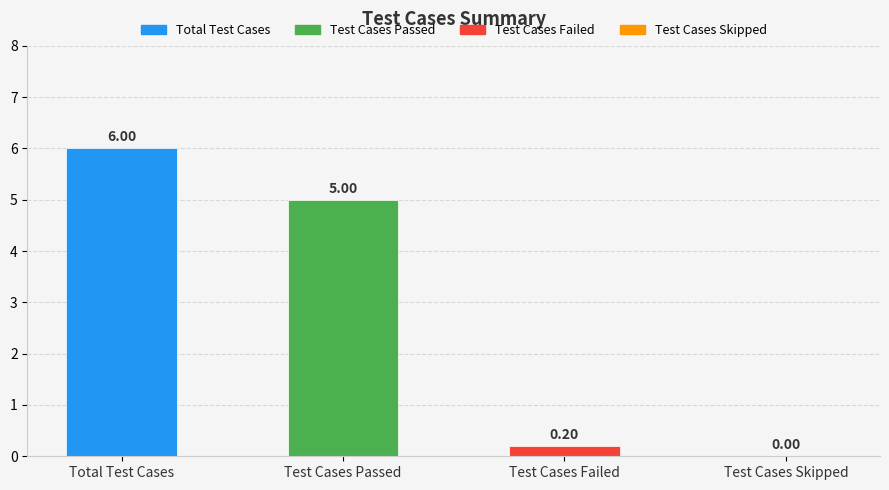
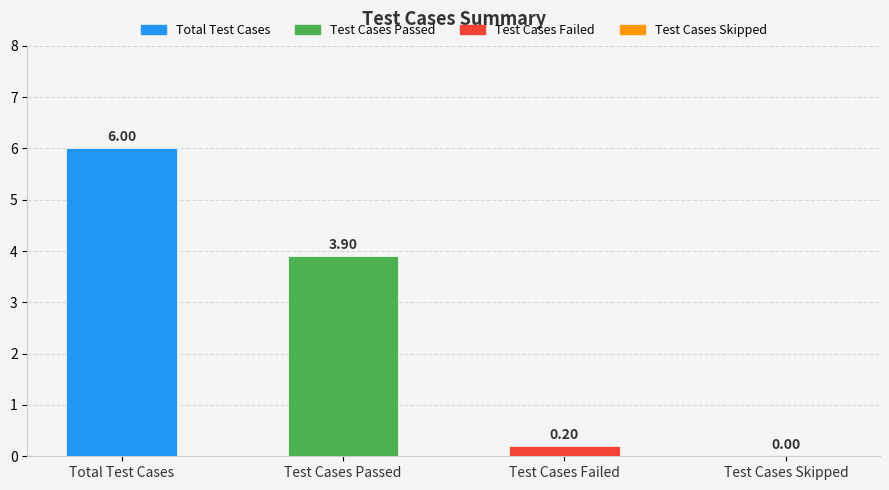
  {
    "Total Test Cases": 6.00,
-   "Test Cases Passed": 5.00,
+   "Test Cases Passed": 3.90,
    "Test Cases Failed": 0.20,
    "Test Cases Skipped": 0.00
  }
